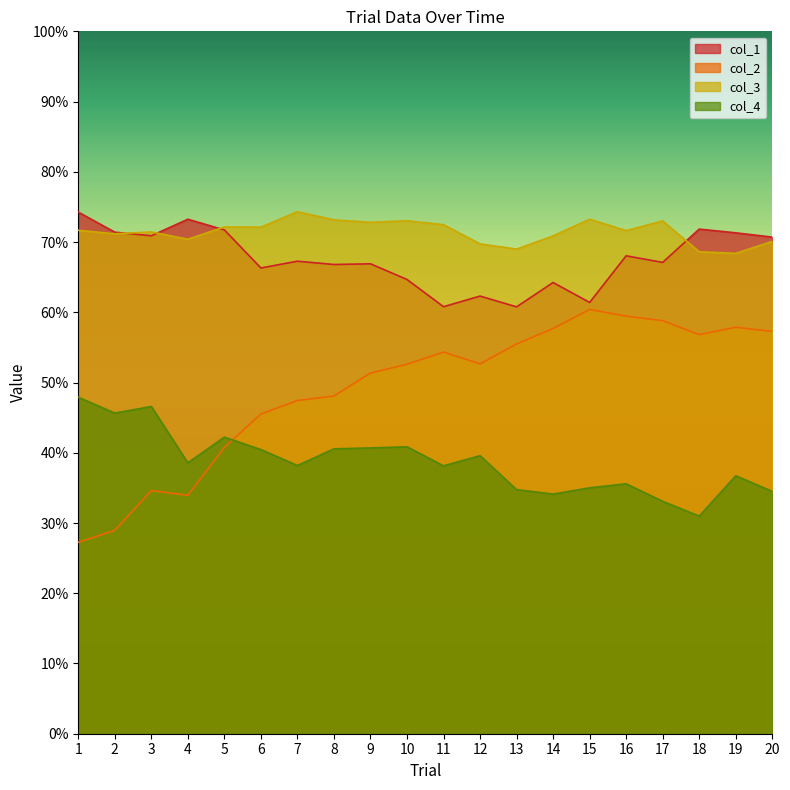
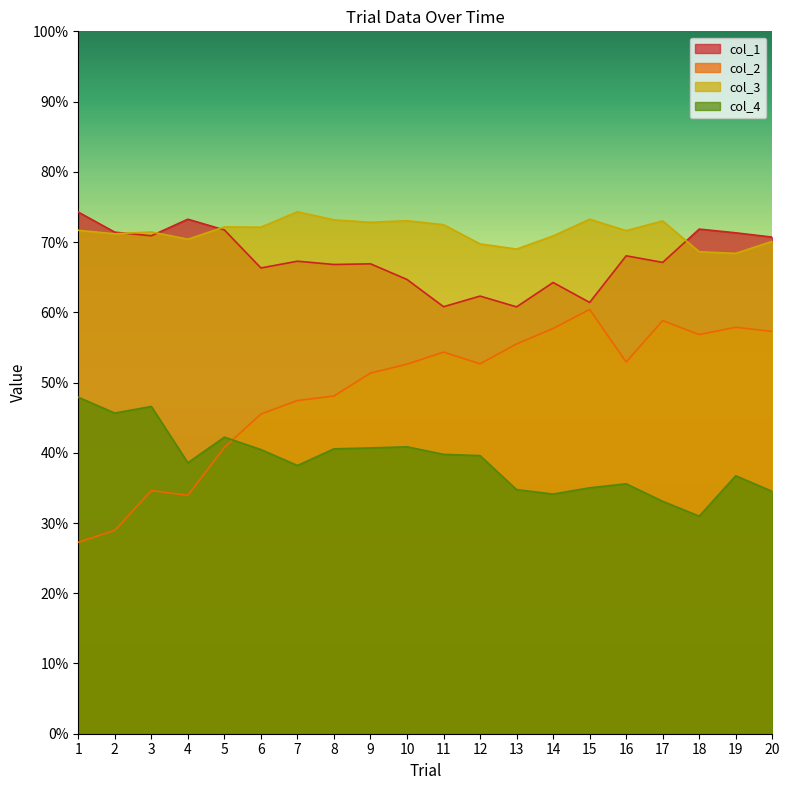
  {
    "col_1": {
      "1": "74%",
      "3": "71%",
      "4": "73%",
      "5": "72%",
      "6": "66%",
      "7": "67%",
      "8": "67%",
      "9": "67%",
      "10": "65%",
      "11": "61%",
      "12": "62%",
      "13": "61%",
      "14": "64%",
      "15": "61%",
      "16": "68%",
      "17": "67%",
      "18": "72%",
      "19": "71%",
      "20": "71%"
    },
    "col_2": {
      "1": "27%",
      "2": "29%",
      "3": "35%",
      "4": "34%",
      "5": "41%",
      "6": "46%",
      "7": "47%",
      "8": "48%",
      "9": "51%",
      "10": "53%",
      "11": "54%",
      "12": "53%",
      "13": "55%",
      "14": "58%",
      "15": "60%",
-     "16": "59%",
+     "16": "53%",
      "17": "59%",
      "18": "57%",
      "19": "58%",
      "20": "57%"
    },
    "col_3": {
      "1": "72%",
      "3": "71%",
      "4": "70%",
      "5": "72%",
      "6": "72%",
      "7": "74%",
      "8": "73%",
      "9": "73%",
      "10": "73%",
      "11": "72%",
      "12": "70%",
      "13": "69%",
      "14": "71%",
      "15": "73%",
      "16": "72%",
      "17": "73%",
      "18": "69%",
      "19": "68%",
      "20": "70%"
    },
    "col_4": {
      "1": "48%",
      "2": "46%",
      "3": "47%",
      "4": "39%",
      "5": "42%",
      "6": "40%",
      "7": "38%",
      "8": "41%",
      "9": "41%",
      "10": "41%",
-     "11": "38%",
+     "11": "40%",
      "12": "40%",
      "13": "35%",
      "14": "34%",
      "15": "35%",
      "16": "36%",
      "17": "33%",
      "18": "31%",
      "19": "37%",
      "20": "34%"
    }
  }
